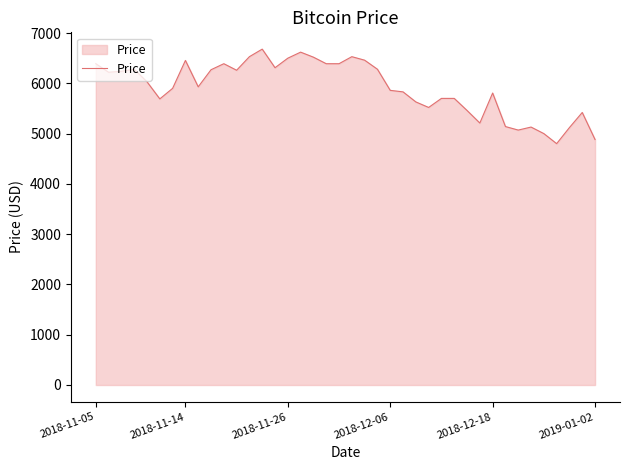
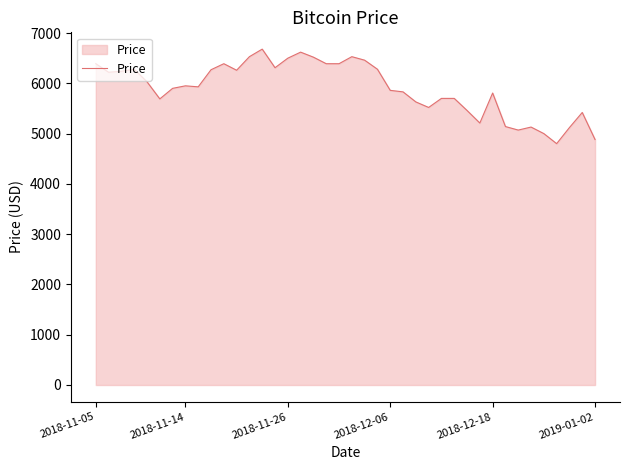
  {
-   "2018-11-14": 6500,
+   "2018-11-14": 6000,
    "2018-11-26": 6500,
    "2018-12-06": 5900,
    "2018-12-18": 5800,
    "2019-01-02": 4900
  }
